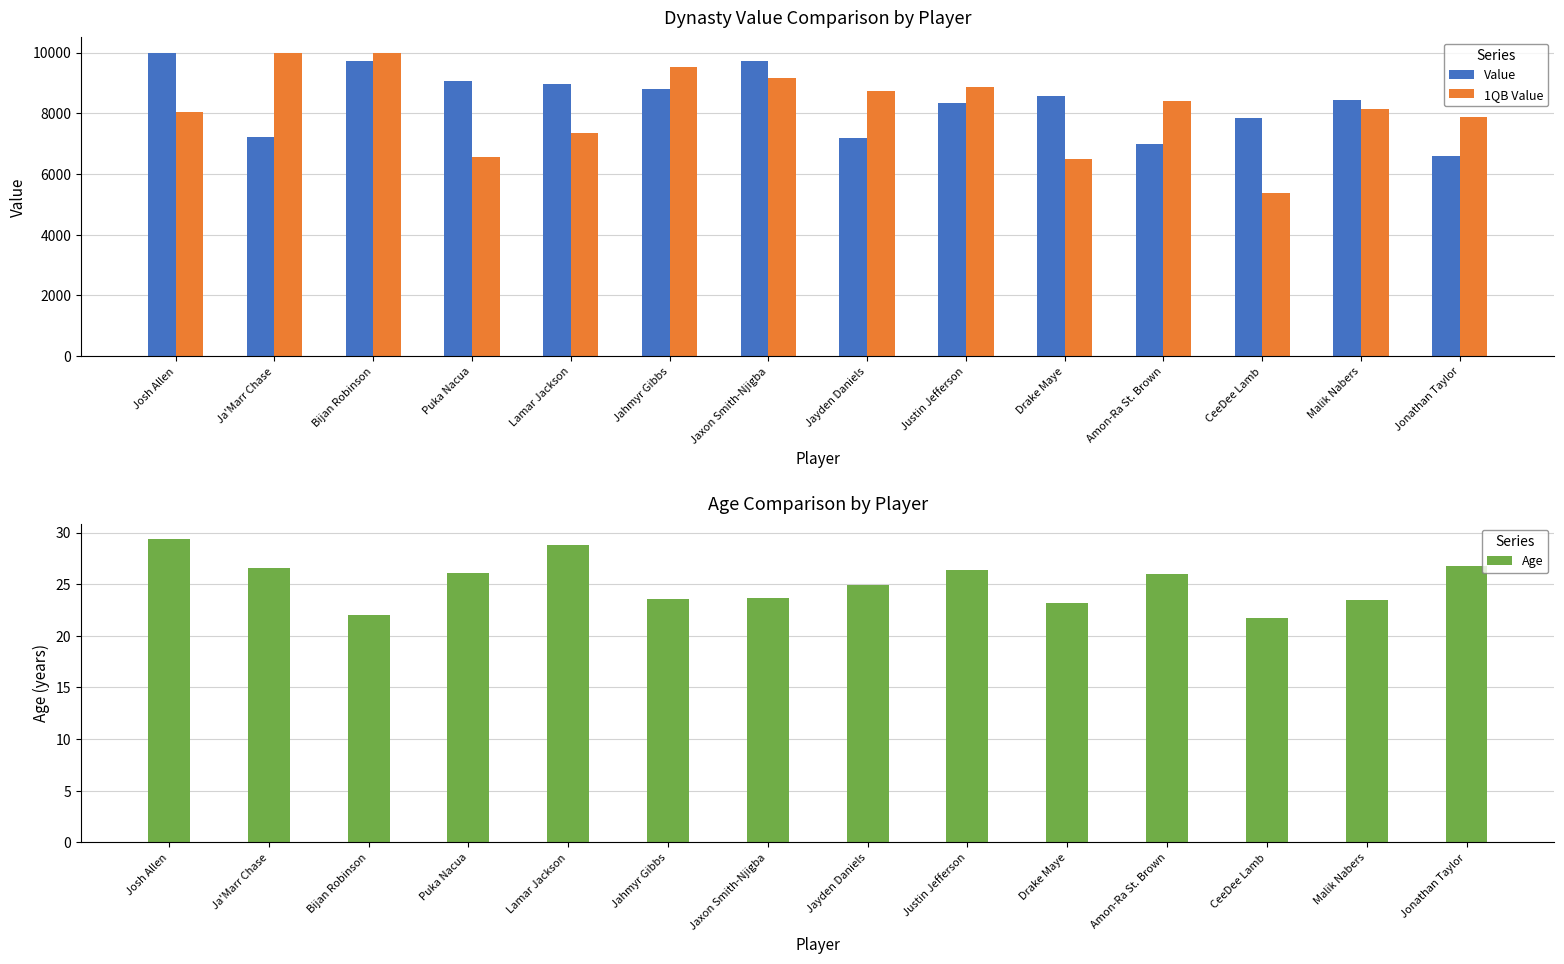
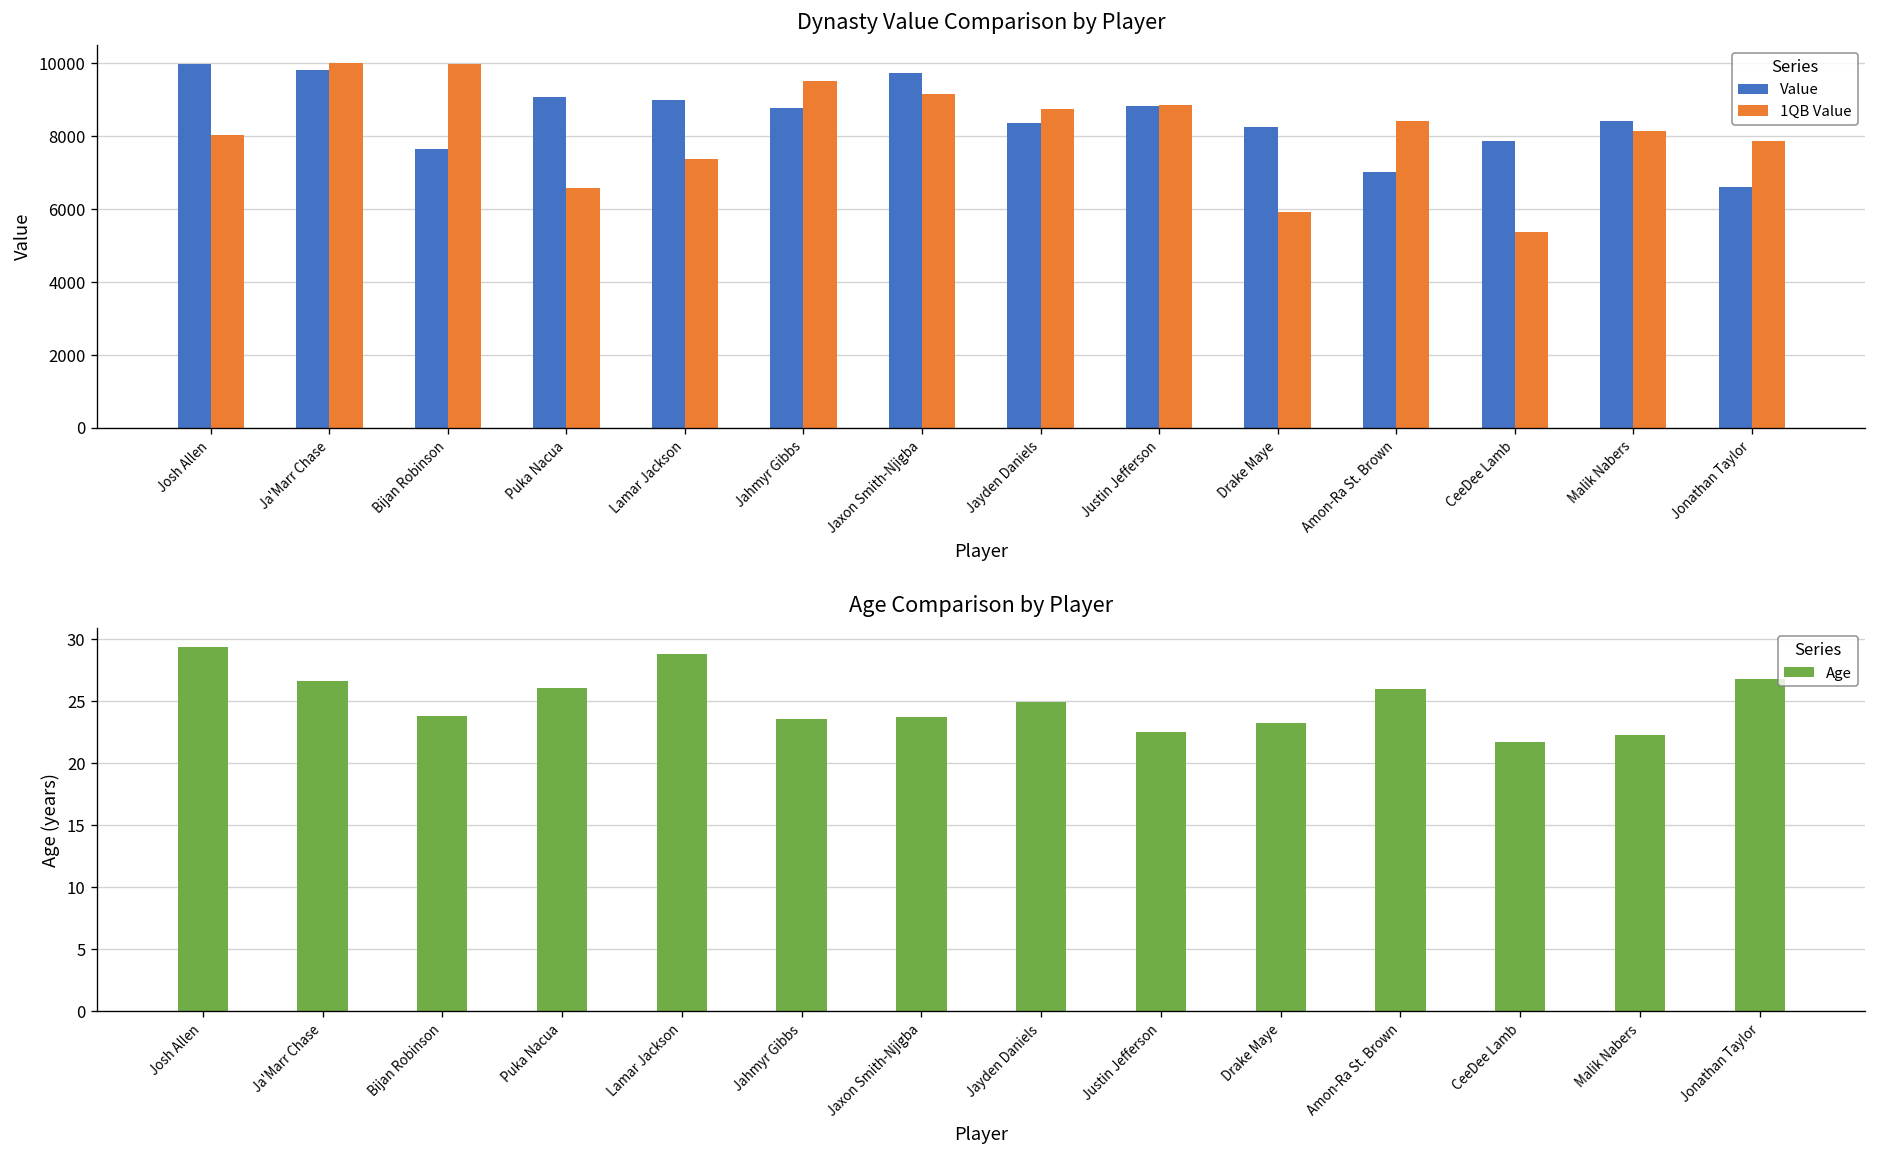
  {
    "Dynasty Value Comparison by Player": {
      "Value": {
        "Josh Allen": 10000,
-       "Ja'Marr Chase": 7200,
-       "Bijan Robinson": 9700,
+       "Ja'Marr Chase": 9800,
+       "Bijan Robinson": 7700,
        "Puka Nacua": 9100,
        "Lamar Jackson": 9000,
        "Jahmyr Gibbs": 8800,
        "Jaxon Smith-Njigba": 9700,
-       "Jayden Daniels": 7200,
-       "Justin Jefferson": 8300,
-       "Drake Maye": 8600,
+       "Jayden Daniels": 8400,
+       "Justin Jefferson": 8800,
+       "Drake Maye": 8200,
        "Amon-Ra St. Brown": 7000,
        "CeeDee Lamb": 7900,
        "Malik Nabers": 8400,
        "Jonathan Taylor": 6600
      },
      "1QB Value": {
        "Josh Allen": 8000,
        "Ja'Marr Chase": 10000,
        "Bijan Robinson": 10000,
        "Puka Nacua": 6600,
        "Lamar Jackson": 7400,
        "Jahmyr Gibbs": 9500,
        "Jaxon Smith-Njigba": 9200,
        "Jayden Daniels": 8700,
        "Justin Jefferson": 8800,
-       "Drake Maye": 6500,
+       "Drake Maye": 5900,
        "Amon-Ra St. Brown": 8400,
        "CeeDee Lamb": 5400,
        "Malik Nabers": 8100,
        "Jonathan Taylor": 7900
      }
    },
    "Age Comparison by Player": {
      "Josh Allen": 29.4,
      "Ja'Marr Chase": 26.6,
-     "Bijan Robinson": 22.0,
+     "Bijan Robinson": 23.8,
      "Puka Nacua": 26.1,
      "Lamar Jackson": 28.8,
      "Jahmyr Gibbs": 23.6,
      "Jaxon Smith-Njigba": 23.7,
      "Jayden Daniels": 24.9,
-     "Justin Jefferson": 26.4,
+     "Justin Jefferson": 22.5,
      "Drake Maye": 23.2,
      "Amon-Ra St. Brown": 26.0,
      "CeeDee Lamb": 21.7,
-     "Malik Nabers": 23.5,
+     "Malik Nabers": 22.3,
      "Jonathan Taylor": 26.8
    }
  }
